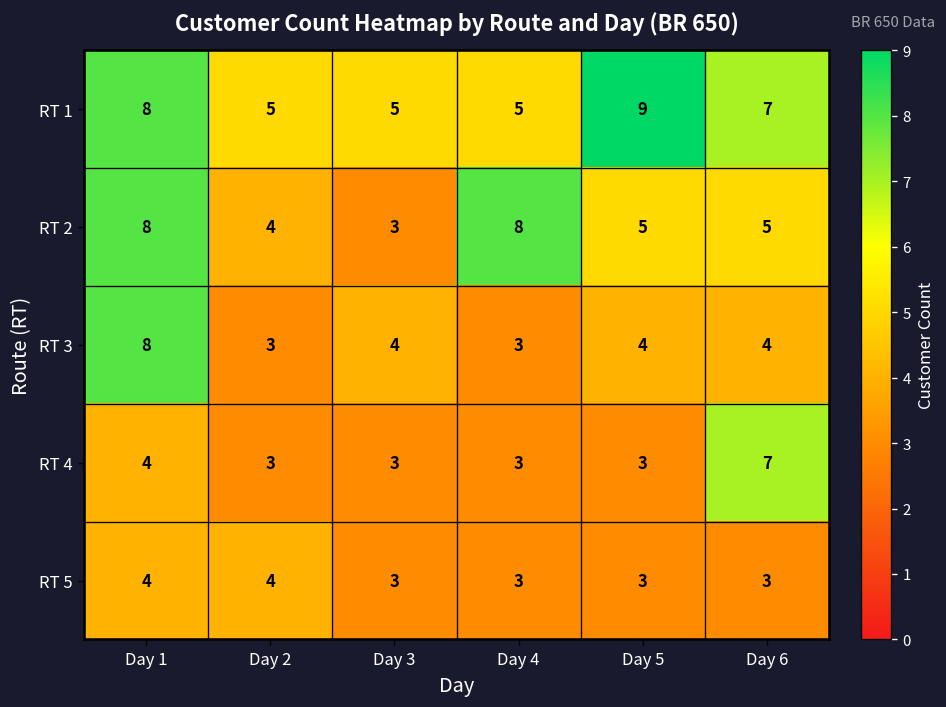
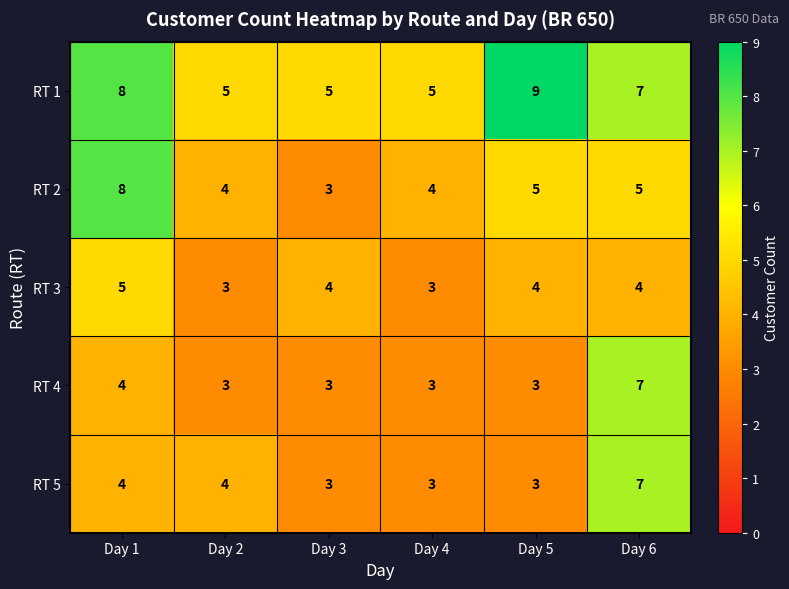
  {
    "RT 1": {
      "Day 1": 8,
      "Day 2": 5,
      "Day 3": 5,
      "Day 4": 5,
      "Day 5": 9,
      "Day 6": 7
    },
    "RT 2": {
      "Day 1": 8,
      "Day 2": 4,
      "Day 3": 3,
-     "Day 4": 8,
+     "Day 4": 4,
      "Day 5": 5,
      "Day 6": 5
    },
    "RT 3": {
-     "Day 1": 8,
+     "Day 1": 5,
      "Day 2": 3,
      "Day 3": 4,
      "Day 4": 3,
      "Day 5": 4,
      "Day 6": 4
    },
    "RT 4": {
      "Day 1": 4,
      "Day 2": 3,
      "Day 3": 3,
      "Day 4": 3,
      "Day 5": 3,
      "Day 6": 7
    },
    "RT 5": {
      "Day 1": 4,
      "Day 2": 4,
      "Day 3": 3,
      "Day 4": 3,
      "Day 5": 3,
-     "Day 6": 3
+     "Day 6": 7
    }
  }
